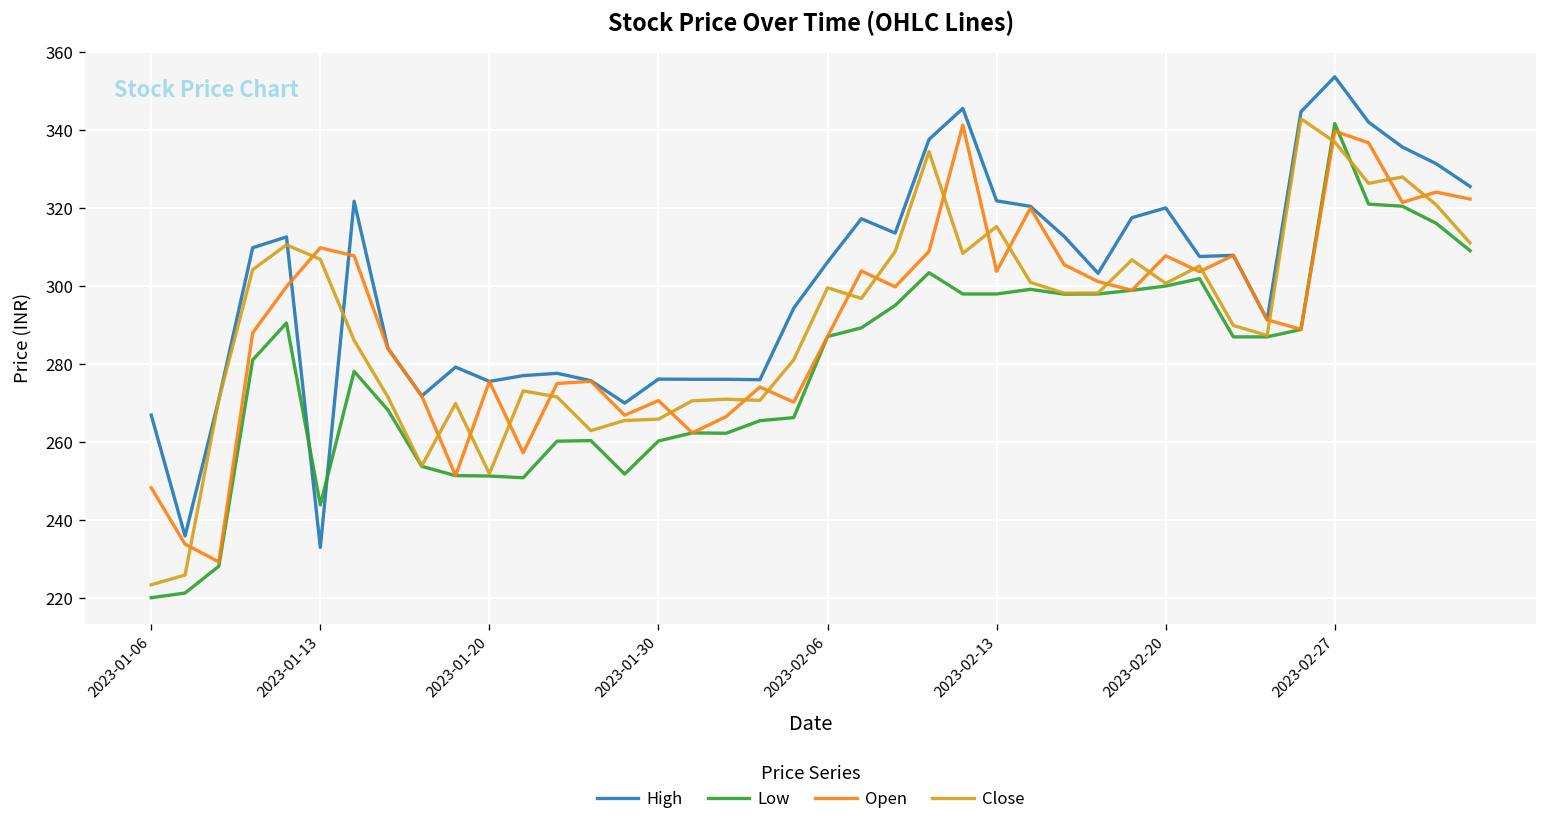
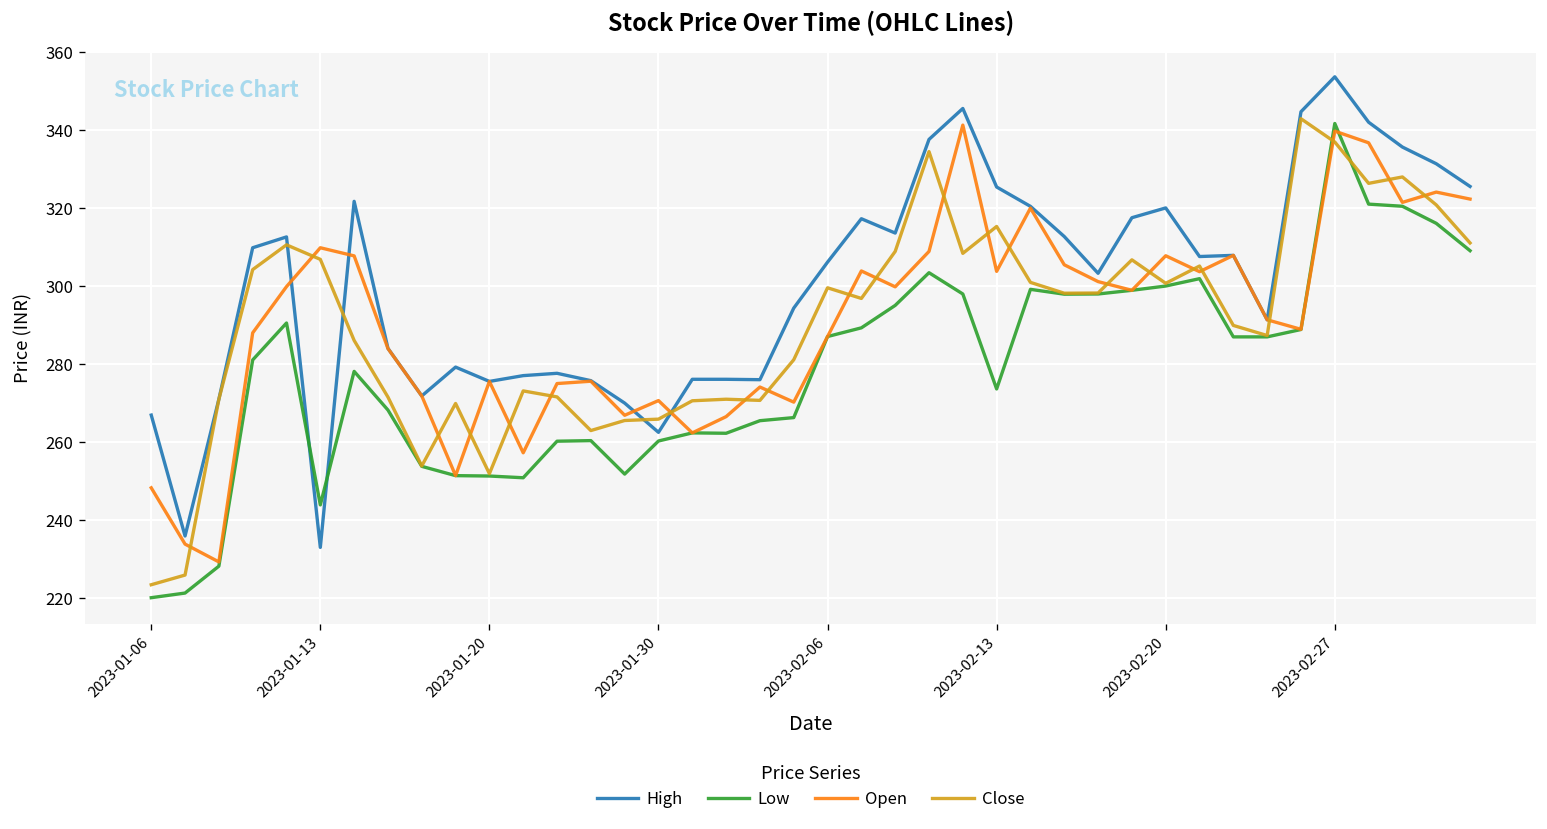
  {
    "High": {
      "2023-01-06": 267,
      "2023-01-13": 233,
-     "2023-01-30": 276,
+     "2023-01-30": 262,
      "2023-02-06": 306,
-     "2023-02-13": 322,
+     "2023-02-13": 325,
      "2023-02-20": 320,
      "2023-02-27": 354
    },
    "Low": {
      "2023-01-06": 220,
      "2023-01-13": 244,
      "2023-01-30": 260,
-     "2023-02-13": 298,
+     "2023-02-13": 274,
      "2023-02-27": 342
    }
  }
